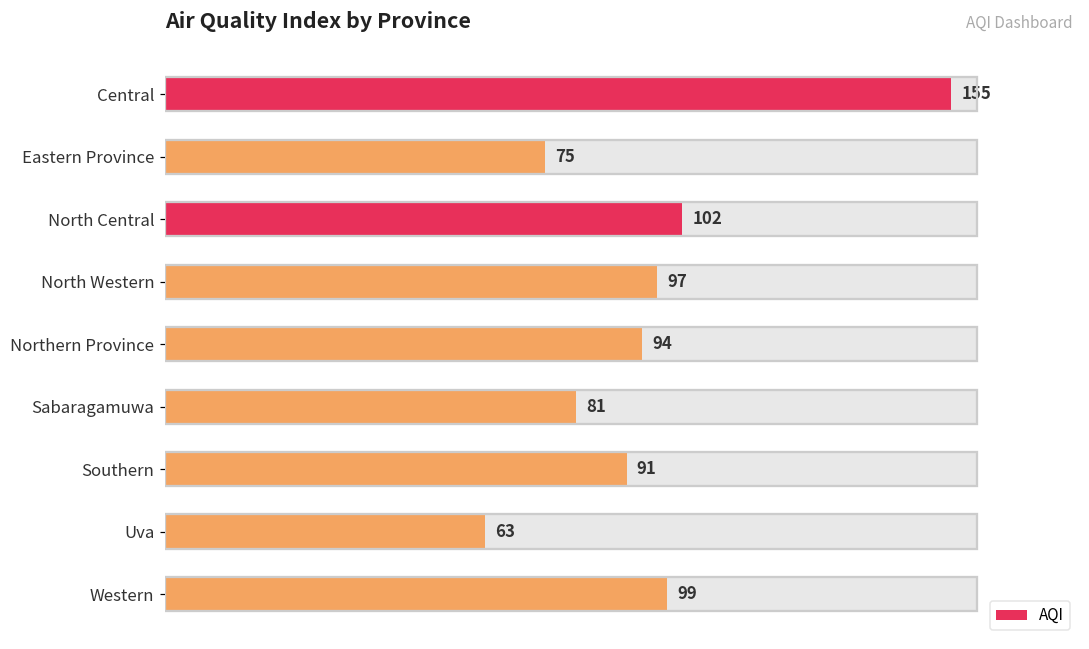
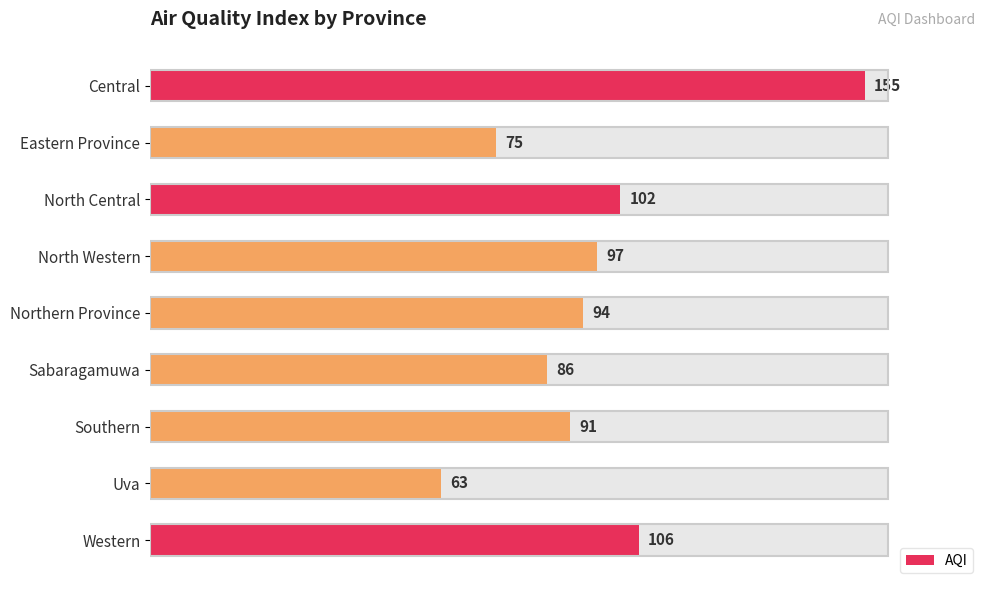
  {
    "AQI": {
-     "Sabaragamuwa": 81,
-     "Western": 99
+     "Sabaragamuwa": 86,
+     "Western": 106
    }
  }
